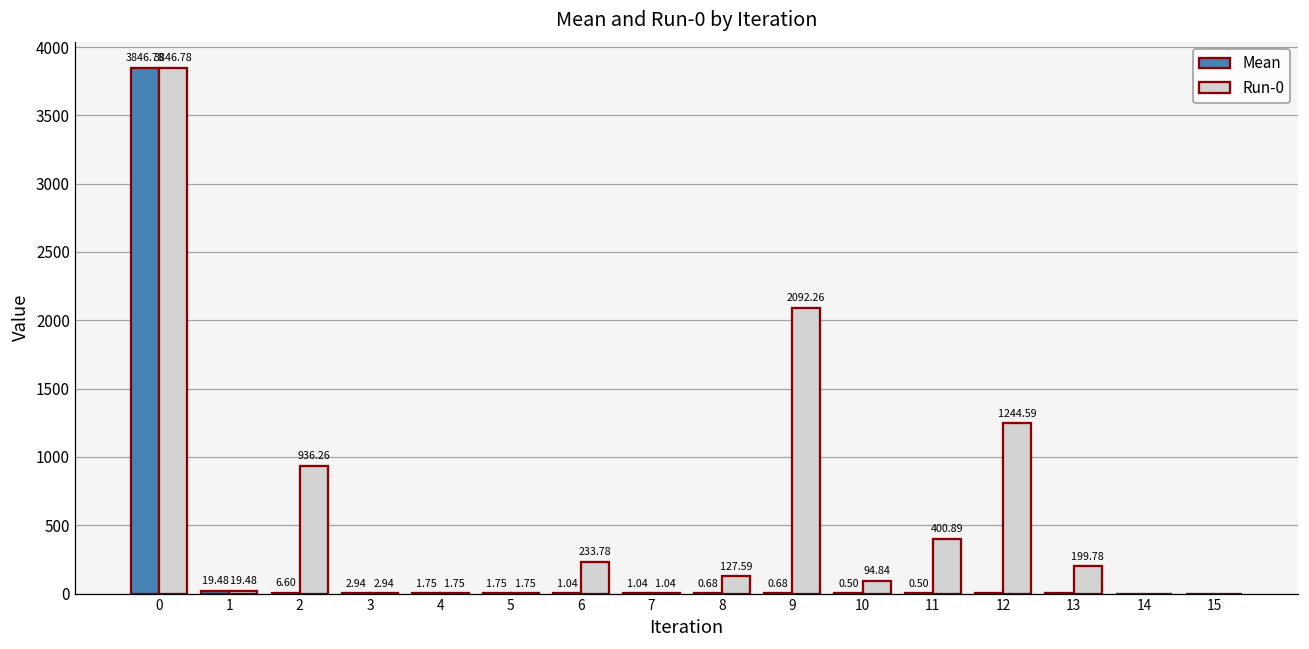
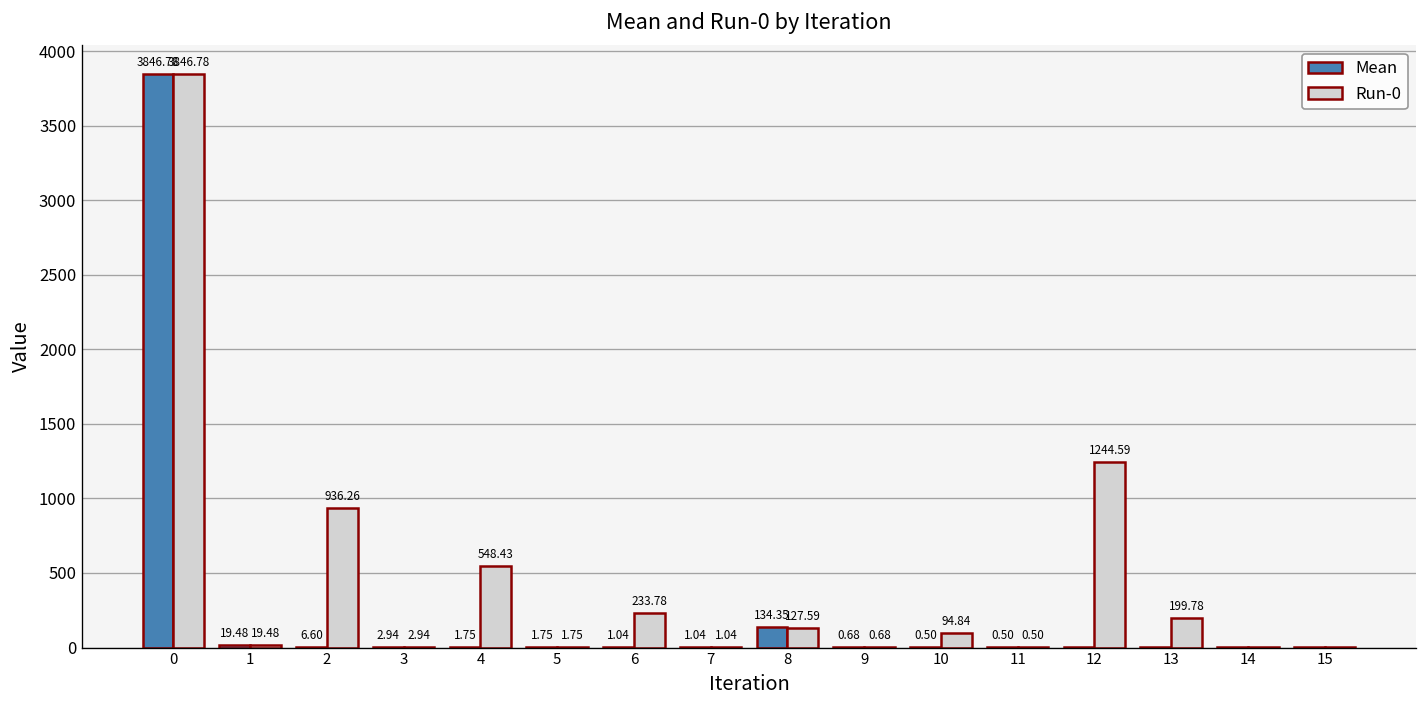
  {
    "Mean": {
      "1": 19.48,
      "2": 6.60,
      "3": 2.94,
      "4": 1.75,
      "5": 1.75,
      "6": 1.04,
      "7": 1.04,
-     "8": 0.68,
+     "8": 134.35,
      "9": 0.68,
      "10": 0.50,
      "11": 0.50
    },
    "Run-0": {
      "1": 19.48,
      "2": 936.26,
      "3": 2.94,
-     "4": 1.75,
+     "4": 548.43,
      "5": 1.75,
      "6": 233.78,
      "7": 1.04,
      "8": 127.59,
-     "9": 2092.26,
+     "9": 0.68,
      "10": 94.84,
-     "11": 400.89,
+     "11": 0.50,
      "12": 1244.59,
      "13": 199.78
    }
  }
